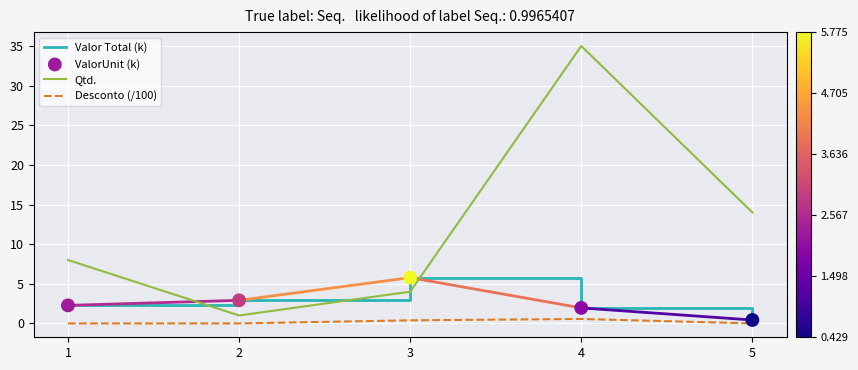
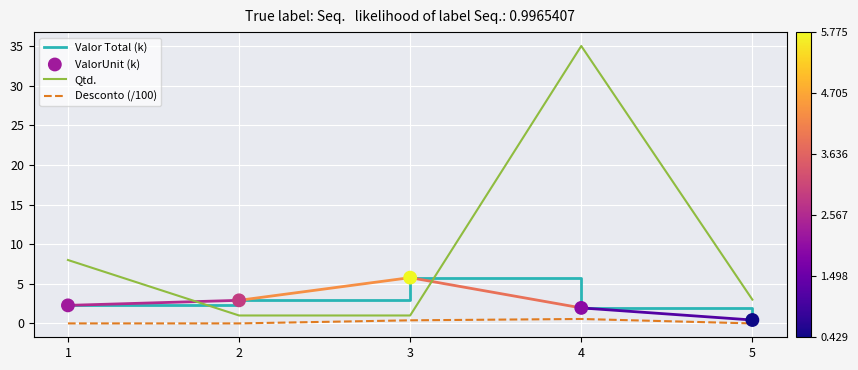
  {
    "Qtd.": {
      "1": 8,
      "2": 1,
-     "3": 4,
+     "3": 1,
      "4": 35,
-     "5": 14
+     "5": 3
    }
  }
